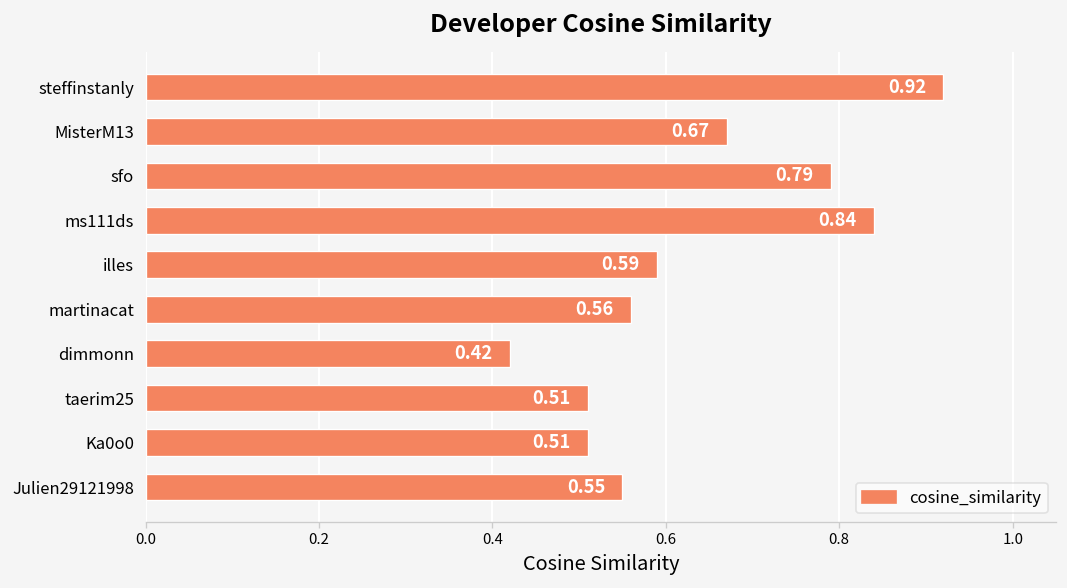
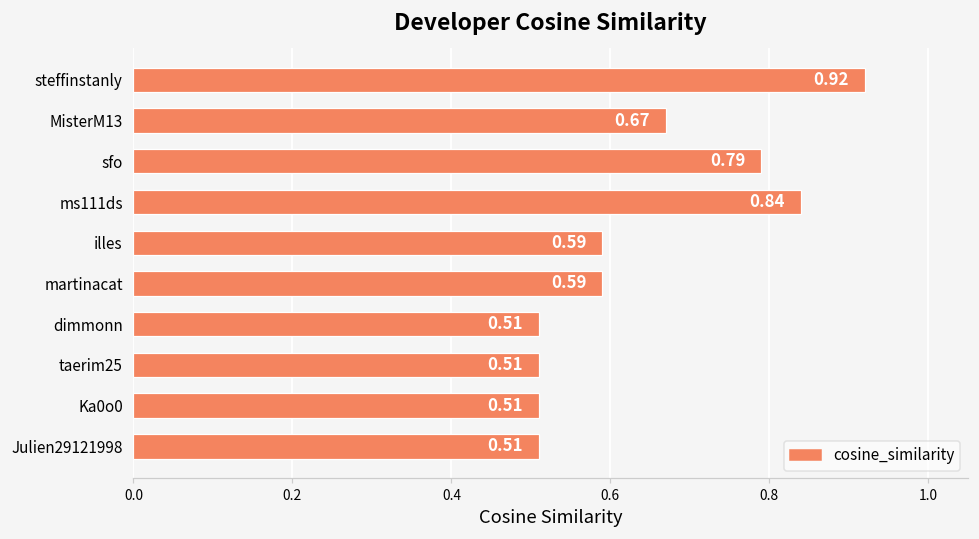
  {
    "steffinstanly": 0.92,
    "MisterM13": 0.67,
    "sfo": 0.79,
    "ms111ds": 0.84,
    "illes": 0.59,
-   "martinacat": 0.56,
-   "dimmonn": 0.42,
+   "martinacat": 0.59,
+   "dimmonn": 0.51,
    "taerim25": 0.51,
    "Ka0o0": 0.51,
-   "Julien29121998": 0.55
+   "Julien29121998": 0.51
  }
